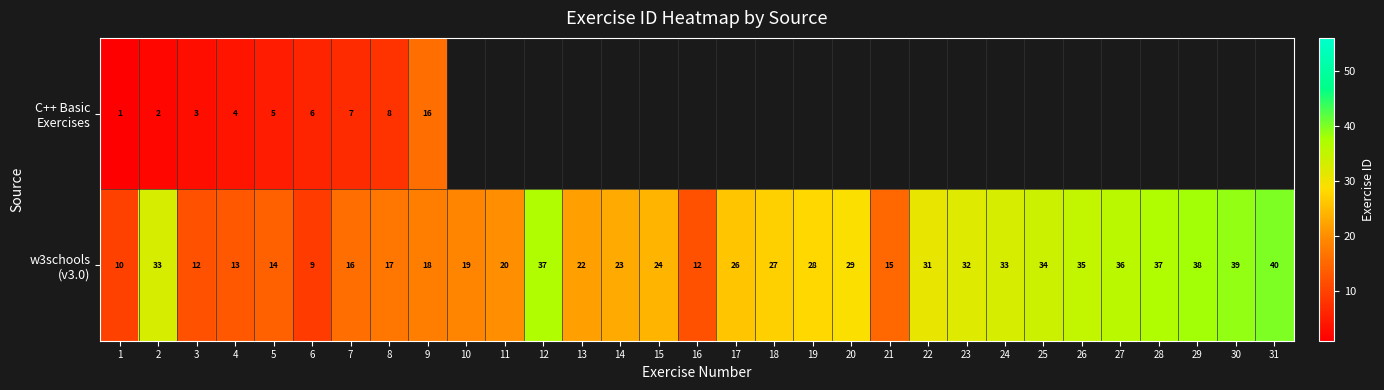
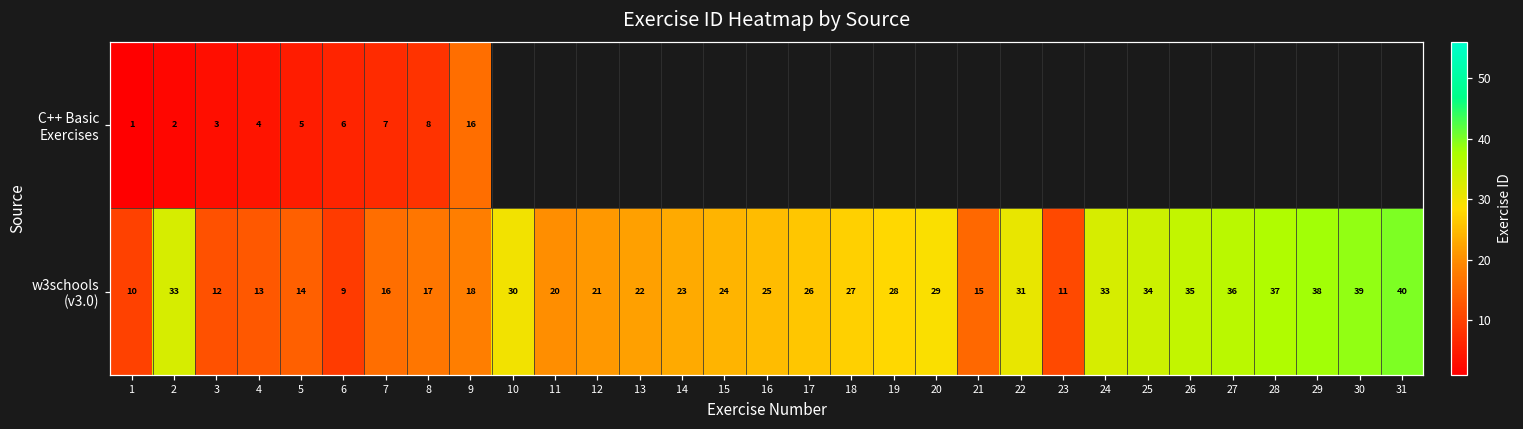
  {
    "C++ Basic Exercises": {
      "1": 1,
      "2": 2,
      "3": 3,
      "4": 4,
      "5": 5,
      "6": 6,
      "7": 7,
      "8": 8,
      "9": 16
    },
    "w3schools (v3.0)": {
      "1": 10,
      "2": 33,
      "3": 12,
      "4": 13,
      "5": 14,
      "6": 9,
      "7": 16,
      "8": 17,
      "9": 18,
-     "10": 19,
+     "10": 30,
      "11": 20,
-     "12": 37,
+     "12": 21,
      "13": 22,
      "14": 23,
      "15": 24,
-     "16": 12,
+     "16": 25,
      "17": 26,
      "18": 27,
      "19": 28,
      "20": 29,
      "21": 15,
      "22": 31,
-     "23": 32,
+     "23": 11,
      "24": 33,
      "25": 34,
      "26": 35,
      "27": 36,
      "28": 37,
      "29": 38,
      "30": 39,
      "31": 40
    }
  }
